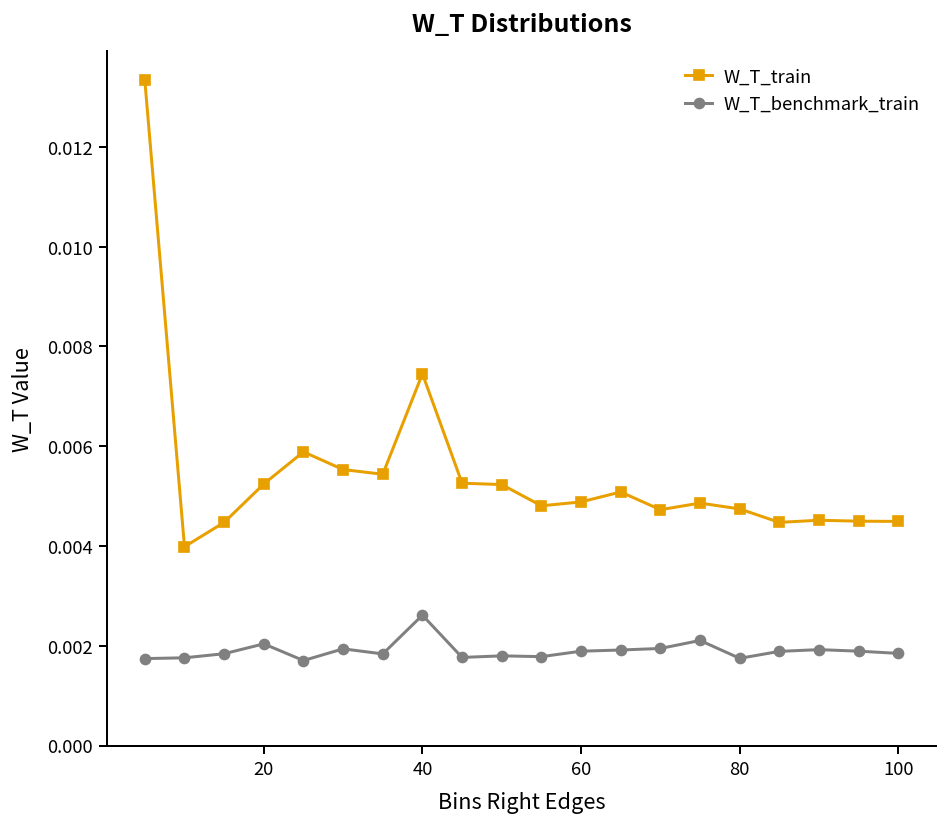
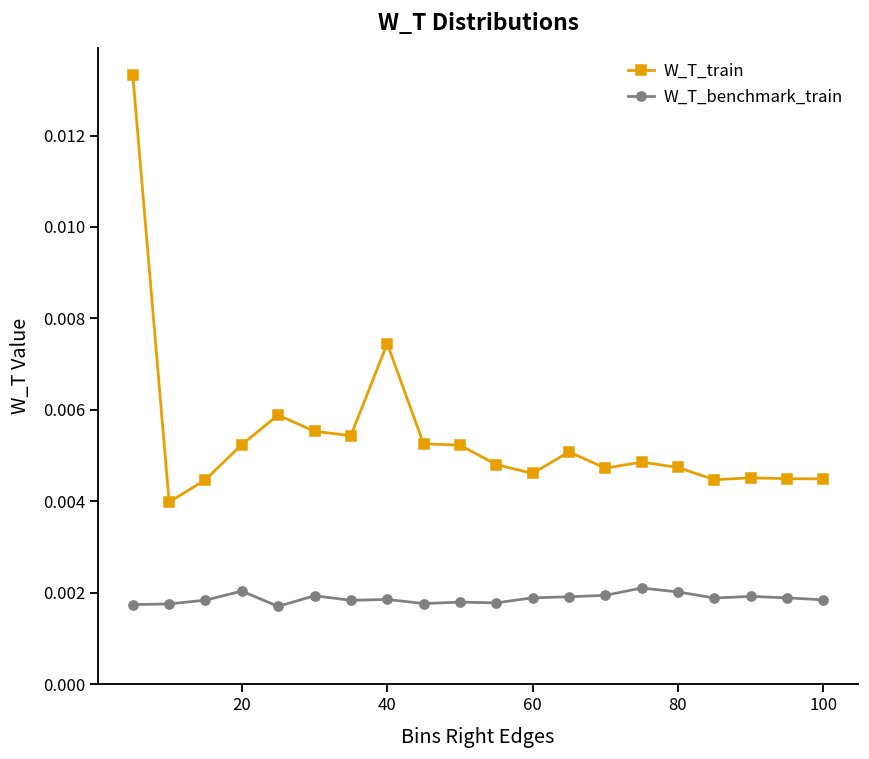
  {
    "W_T_train": {
      "20": 0.0052,
      "40": 0.0075,
-     "60": 0.0049,
+     "60": 0.0046,
      "80": 0.0047,
      "100": 0.0045
    },
    "W_T_benchmark_train": {
      "20": 0.0020,
-     "40": 0.0026,
+     "40": 0.0019,
      "60": 0.0019,
-     "80": 0.0017,
+     "80": 0.0020,
      "100": 0.0018
    }
  }
